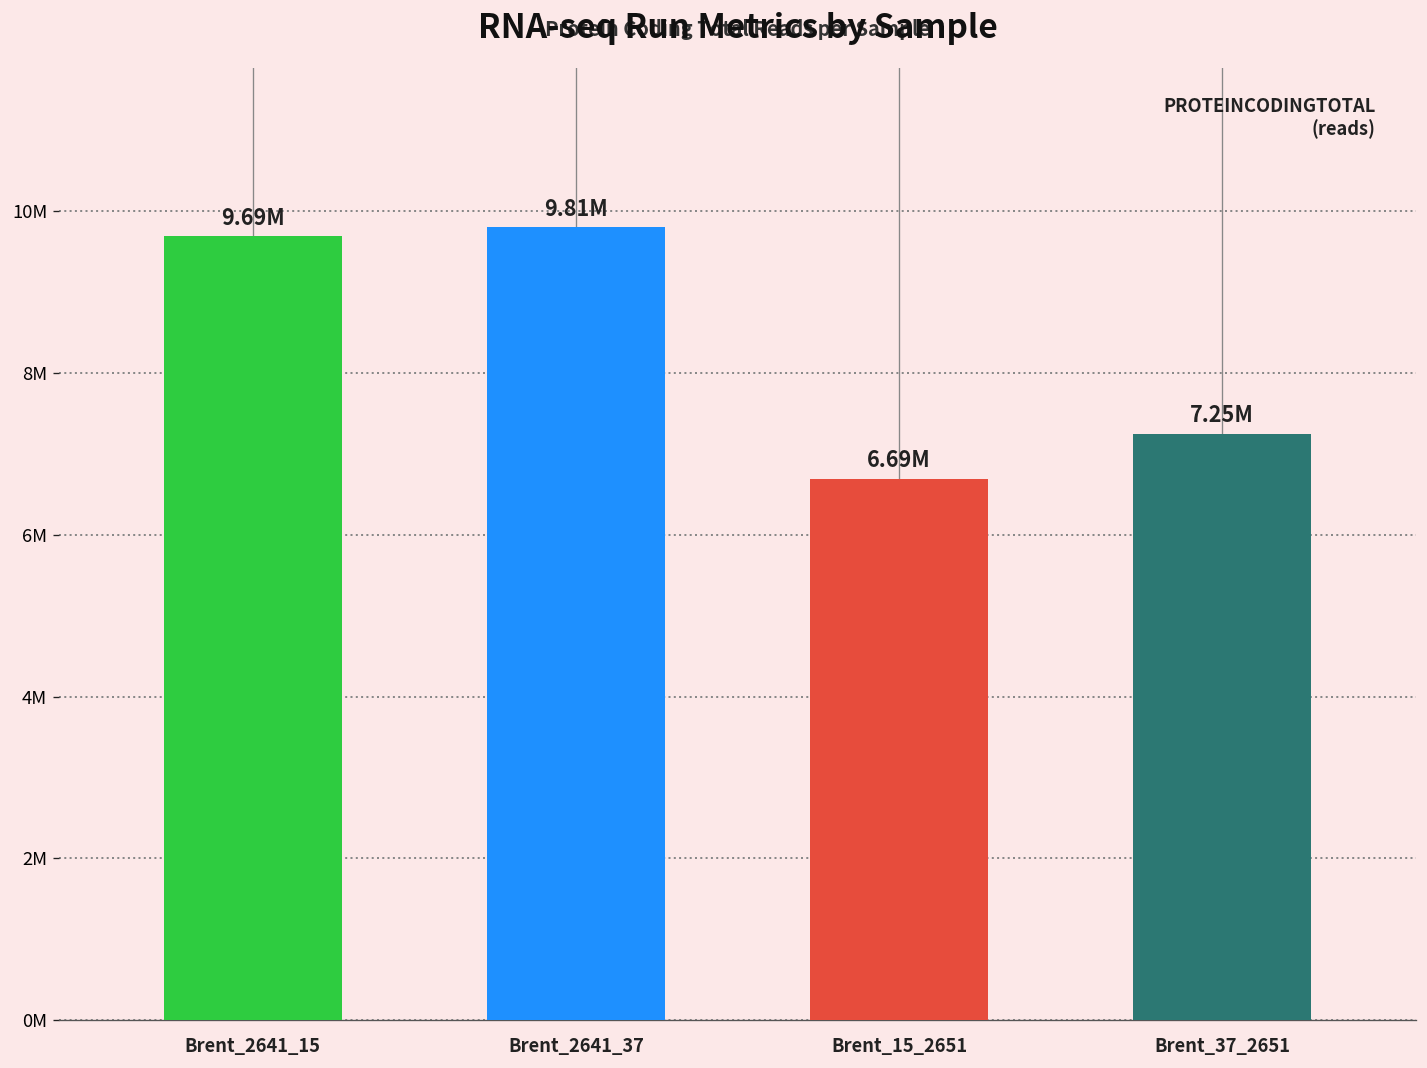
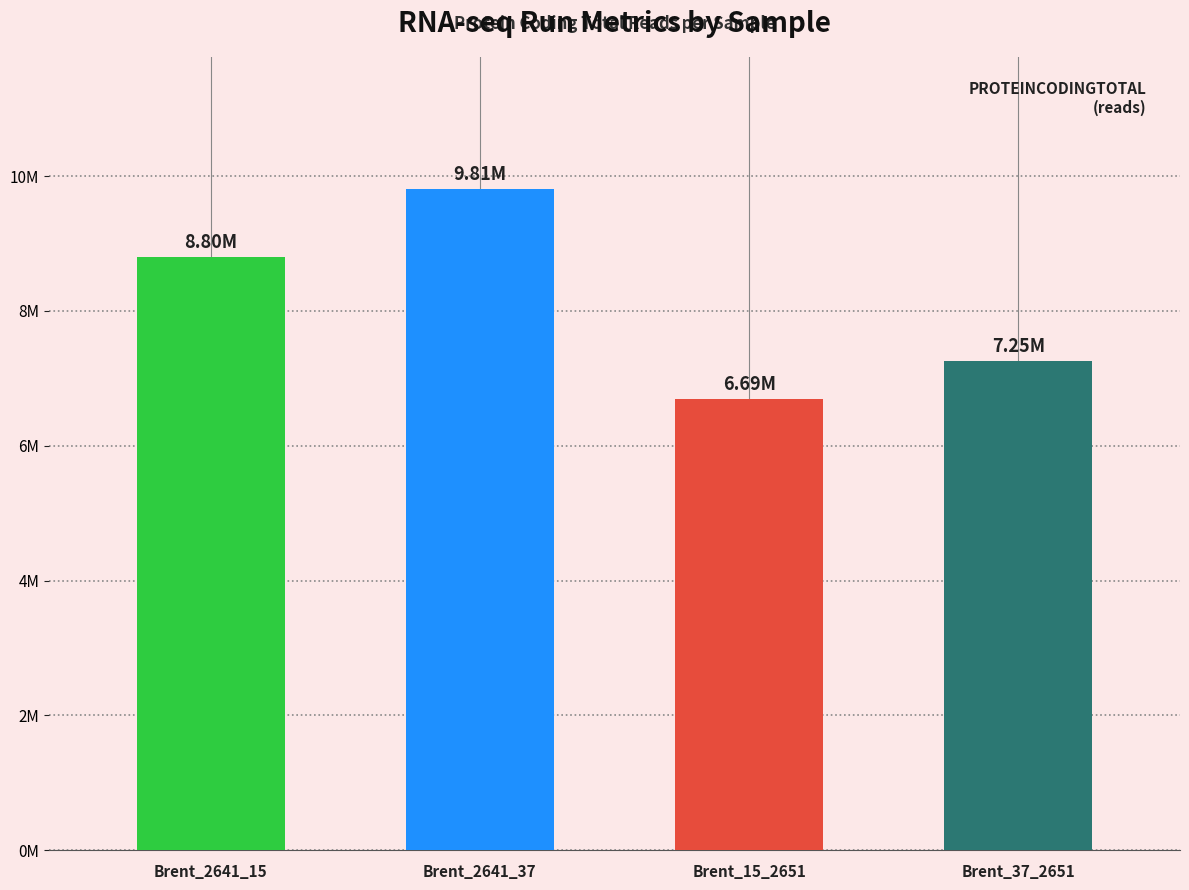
  {
-   "Brent_2641_15": "9.69M",
+   "Brent_2641_15": "8.80M",
    "Brent_2641_37": "9.81M",
    "Brent_15_2651": "6.69M",
    "Brent_37_2651": "7.25M"
  }
